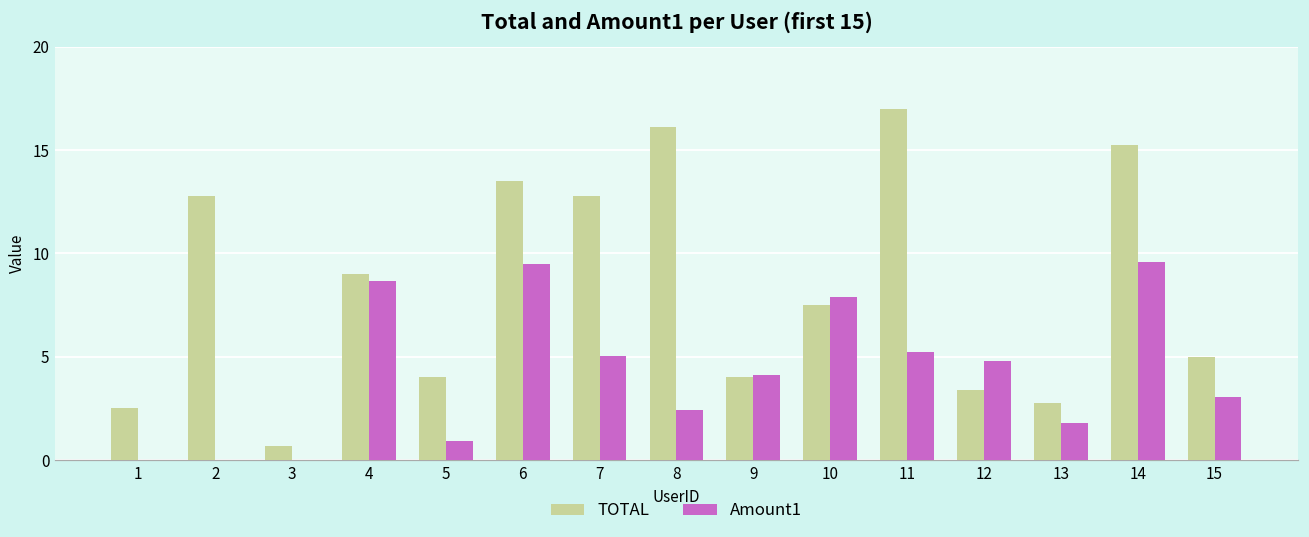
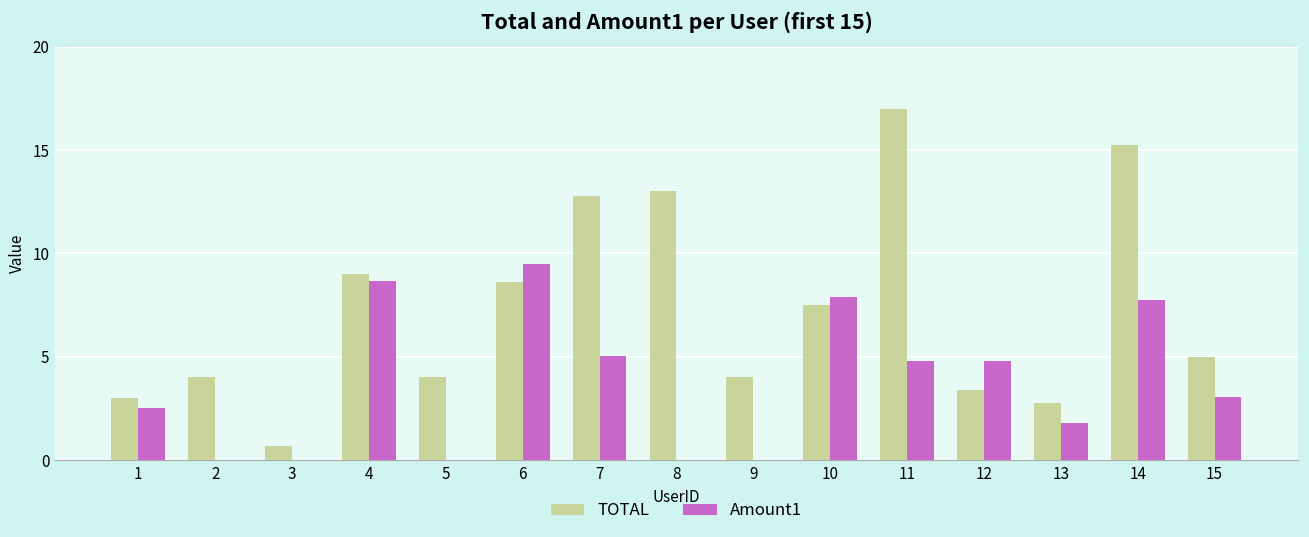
  {
    "TOTAL": {
-     "1": 2.5,
-     "2": 12.8,
+     "1": 3.0,
+     "2": 4.0,
      "3": 0.7,
      "4": 9.0,
      "5": 4.0,
-     "6": 13.5,
+     "6": 8.6,
      "7": 12.8,
-     "8": 16.1,
+     "8": 13.0,
      "9": 4.0,
      "10": 7.5,
      "11": 17.0,
      "12": 3.4,
      "13": 2.8,
      "14": 15.3,
      "15": 5.0
    },
    "Amount1": {
-     "1": 0.0,
+     "1": 2.5,
      "2": 0.0,
      "3": 0.0,
      "4": 8.7,
-     "5": 0.9,
+     "5": 0.0,
      "6": 9.5,
      "7": 5.0,
-     "8": 2.4,
-     "9": 4.1,
+     "8": 0.0,
+     "9": 0.0,
      "10": 7.9,
-     "11": 5.3,
+     "11": 4.8,
      "12": 4.8,
      "13": 1.8,
-     "14": 9.6,
+     "14": 7.8,
      "15": 3.0
    }
  }
